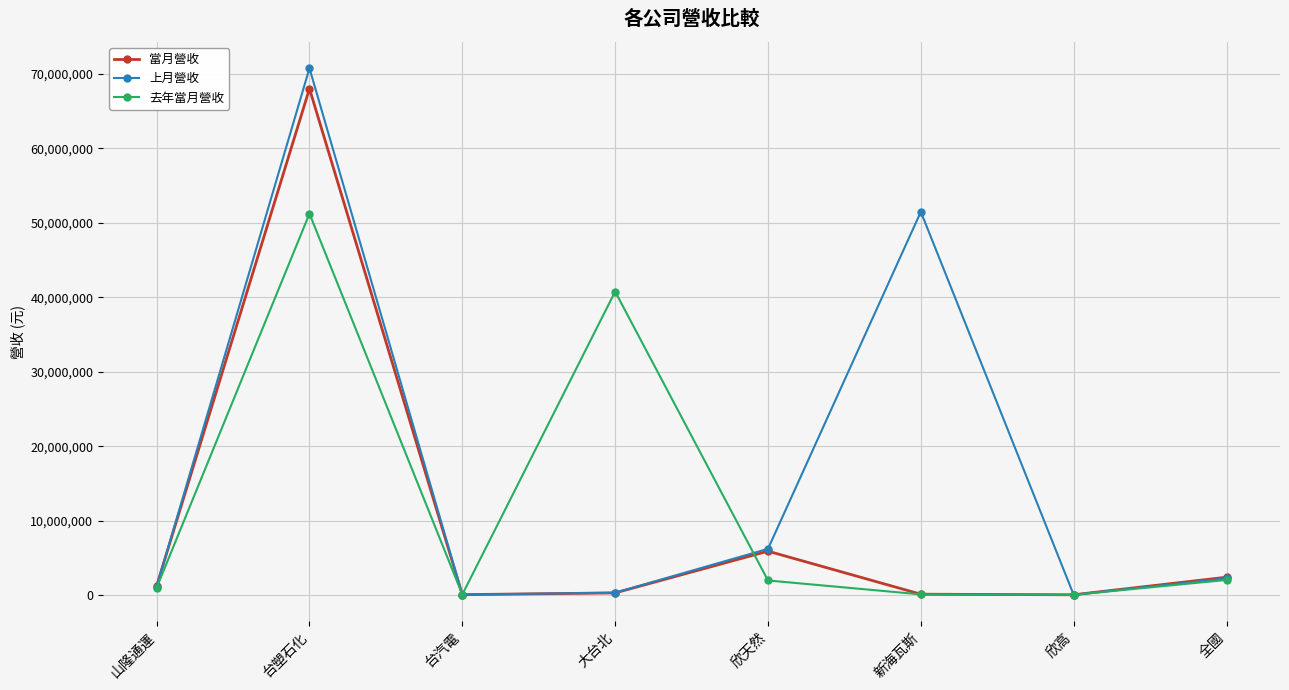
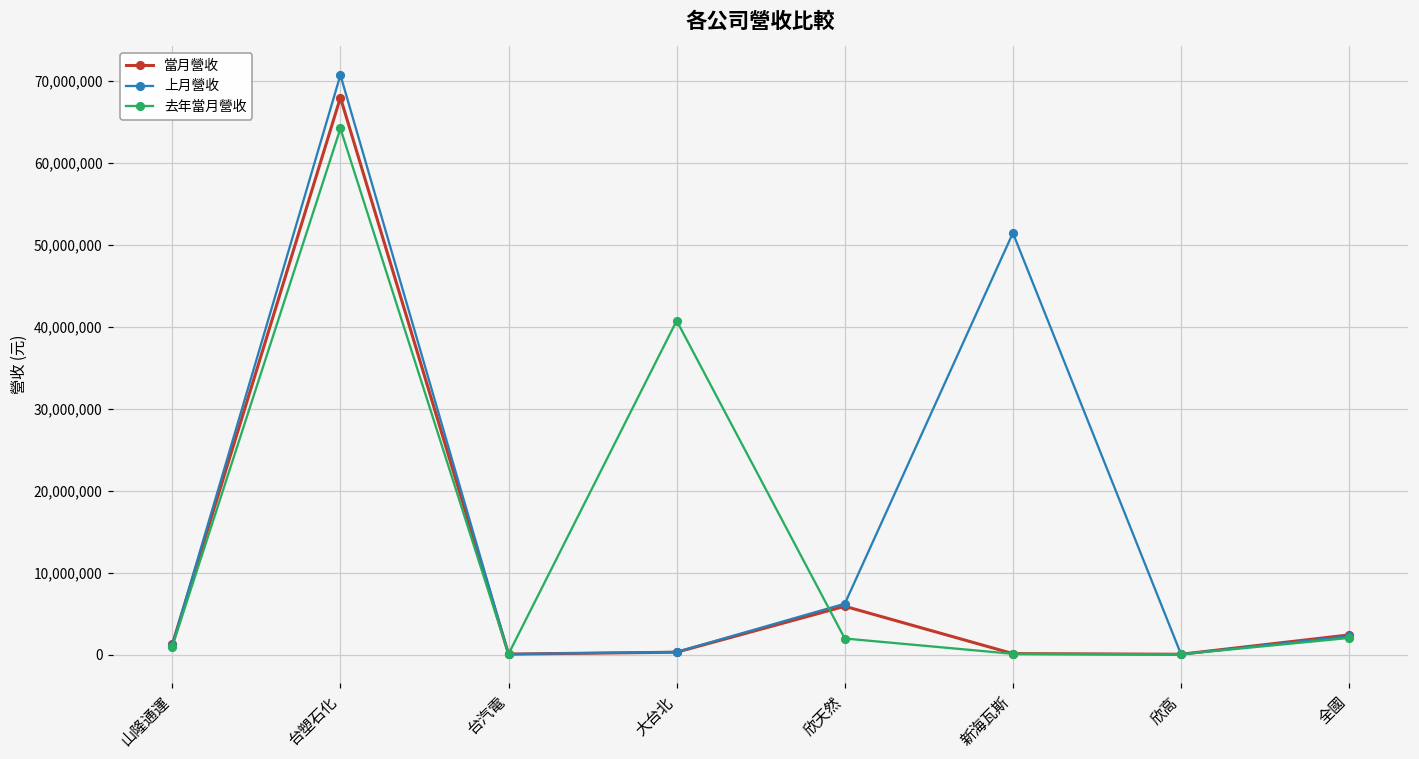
  {
    "當月營收": {
      "台塑石化": "68,000,000"
    },
    "上月營收": {
      "台塑石化": "71,000,000",
      "新海瓦斯": "51,000,000"
    },
    "去年當月營收": {
-     "台塑石化": "51,000,000",
+     "台塑石化": "64,000,000",
      "大台北": "41,000,000",
      "欣天然": "2,000,000"
    }
  }
